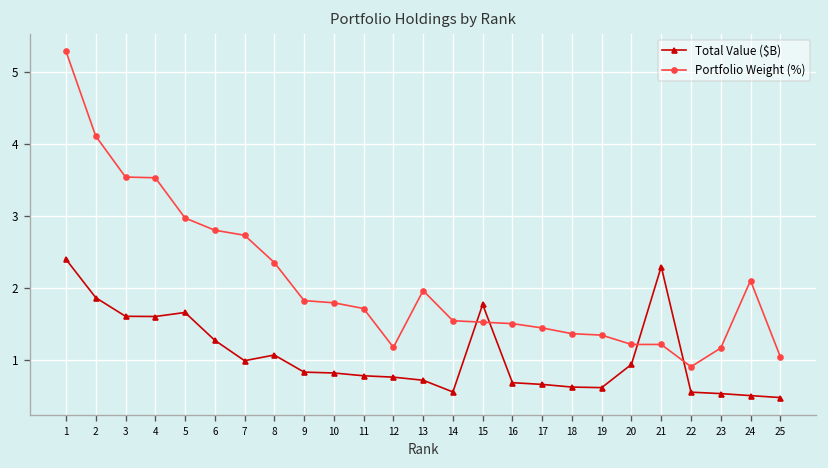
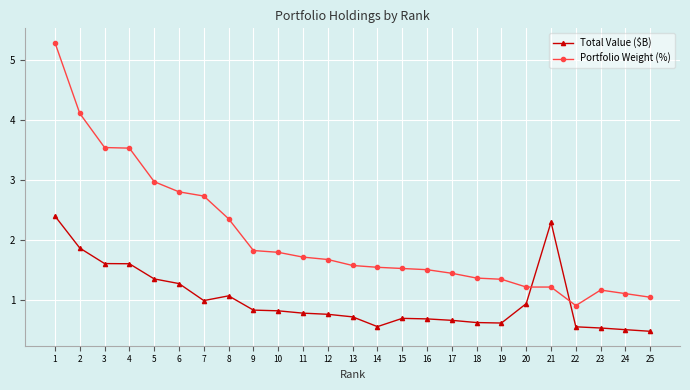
  {
    "Total Value ($B)": {
      "1": 2.4,
      "2": 1.9,
      "3": 1.6,
      "4": 1.6,
-     "5": 1.7,
+     "5": 1.3,
      "6": 1.3,
      "7": 1.0,
      "8": 1.1,
      "9": 0.8,
      "10": 0.8,
      "11": 0.8,
      "12": 0.8,
      "13": 0.7,
      "14": 0.5,
-     "15": 1.8,
+     "15": 0.7,
      "16": 0.7,
      "17": 0.7,
      "18": 0.6,
      "19": 0.6,
      "20": 0.9,
      "21": 2.3,
      "22": 0.5,
      "23": 0.5,
      "24": 0.5,
      "25": 0.5
    },
    "Portfolio Weight (%)": {
      "1": 5.3,
      "2": 4.1,
      "3": 3.5,
      "4": 3.5,
      "5": 3.0,
      "6": 2.8,
      "7": 2.7,
      "8": 2.4,
      "9": 1.8,
      "10": 1.8,
      "11": 1.7,
-     "12": 1.2,
-     "13": 2.0,
+     "12": 1.7,
+     "13": 1.6,
      "14": 1.5,
      "15": 1.5,
      "16": 1.5,
      "17": 1.4,
      "18": 1.4,
      "19": 1.3,
      "20": 1.2,
      "21": 1.2,
      "22": 0.9,
      "23": 1.2,
-     "24": 2.1,
+     "24": 1.1,
      "25": 1.0
    }
  }
